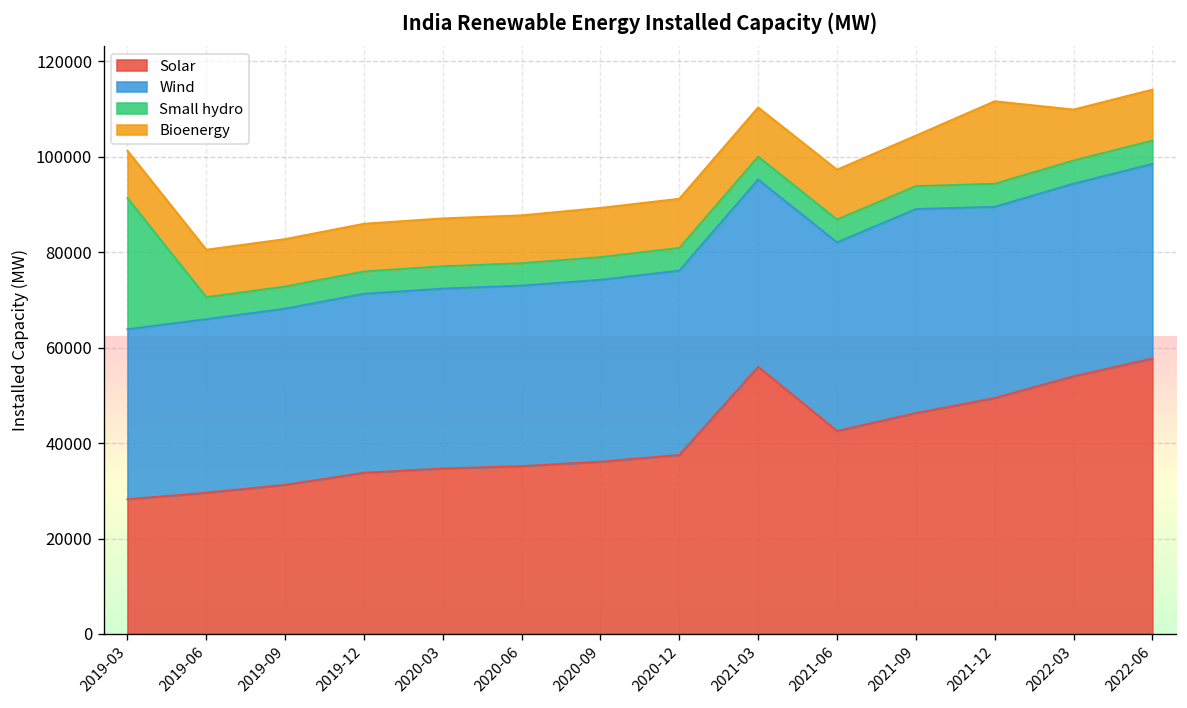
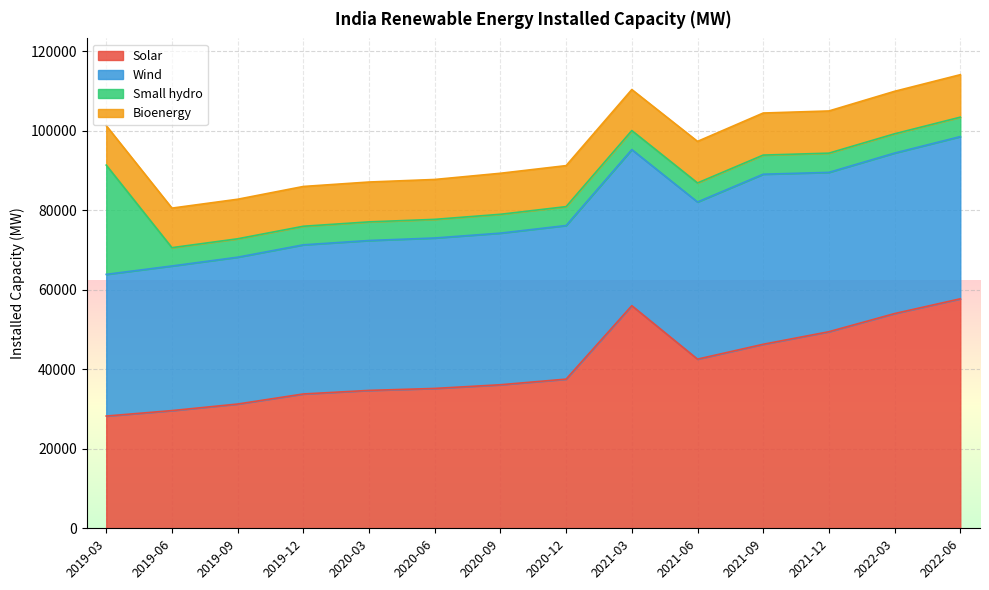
  {
    "Solar": {
      "2019-03": 28000,
      "2019-06": 30000,
      "2019-09": 31000,
      "2019-12": 34000,
      "2020-03": 35000,
      "2020-06": 35000,
      "2020-09": 36000,
      "2020-12": 38000,
      "2021-03": 56000,
      "2021-06": 43000,
      "2021-09": 46000,
      "2021-12": 49000,
      "2022-03": 54000,
      "2022-06": 58000
    },
    "Wind": {
      "2019-03": 36000,
      "2019-06": 36000,
      "2019-09": 37000,
      "2019-12": 38000,
      "2020-03": 38000,
      "2020-06": 38000,
      "2020-09": 38000,
      "2020-12": 39000,
      "2021-03": 39000,
      "2021-06": 40000,
      "2021-09": 43000,
      "2021-12": 40000,
      "2022-03": 40000,
      "2022-06": 41000
    },
    "Small hydro": {
      "2019-03": 27000,
      "2019-06": 5000,
      "2019-09": 5000,
      "2019-12": 5000,
      "2020-03": 5000,
      "2020-06": 5000,
      "2020-09": 5000,
      "2020-12": 5000,
      "2021-03": 5000,
      "2021-06": 5000,
      "2021-09": 5000,
      "2021-12": 5000,
      "2022-03": 5000,
      "2022-06": 5000
    },
    "Bioenergy": {
      "2019-03": 10000,
      "2019-06": 10000,
      "2019-09": 10000,
      "2019-12": 10000,
      "2020-03": 10000,
      "2020-06": 10000,
      "2020-09": 10000,
      "2020-12": 10000,
      "2021-03": 10000,
      "2021-06": 10000,
      "2021-09": 11000,
-     "2021-12": 17000,
+     "2021-12": 11000,
      "2022-03": 11000,
      "2022-06": 11000
    }
  }
